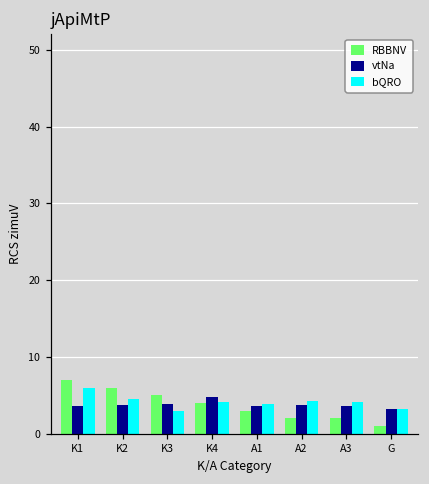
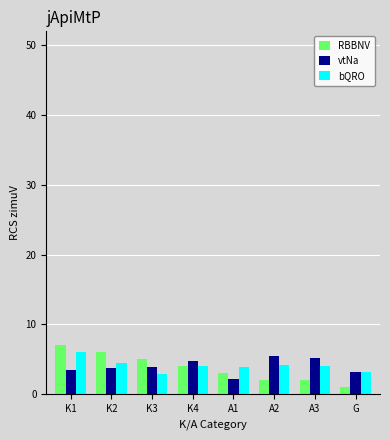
  {
    "RBBNV": {
      "K1": 7,
      "K2": 6,
      "K3": 5,
      "K4": 4,
      "A1": 3,
      "A2": 2,
      "A3": 2,
      "G": 1
    },
    "vtNa": {
      "K1": 4,
      "K2": 4,
      "K3": 4,
      "K4": 5,
-     "A1": 4,
-     "A2": 4,
-     "A3": 4,
+     "A1": 2,
+     "A2": 5,
+     "A3": 5,
      "G": 3
    },
    "bQRO": {
      "K1": 6,
      "K2": 5,
      "K3": 3,
      "K4": 4,
      "A1": 4,
      "A2": 4,
      "A3": 4,
      "G": 3
    }
  }
